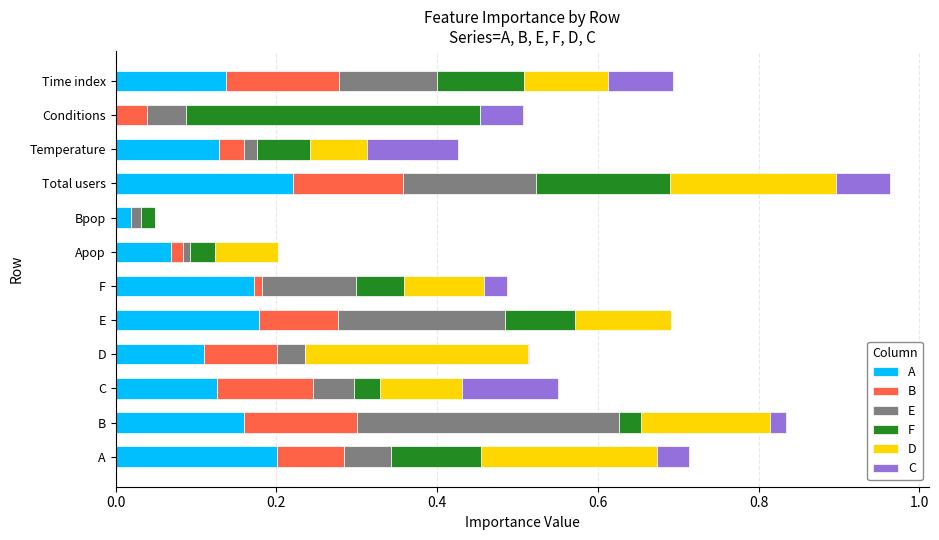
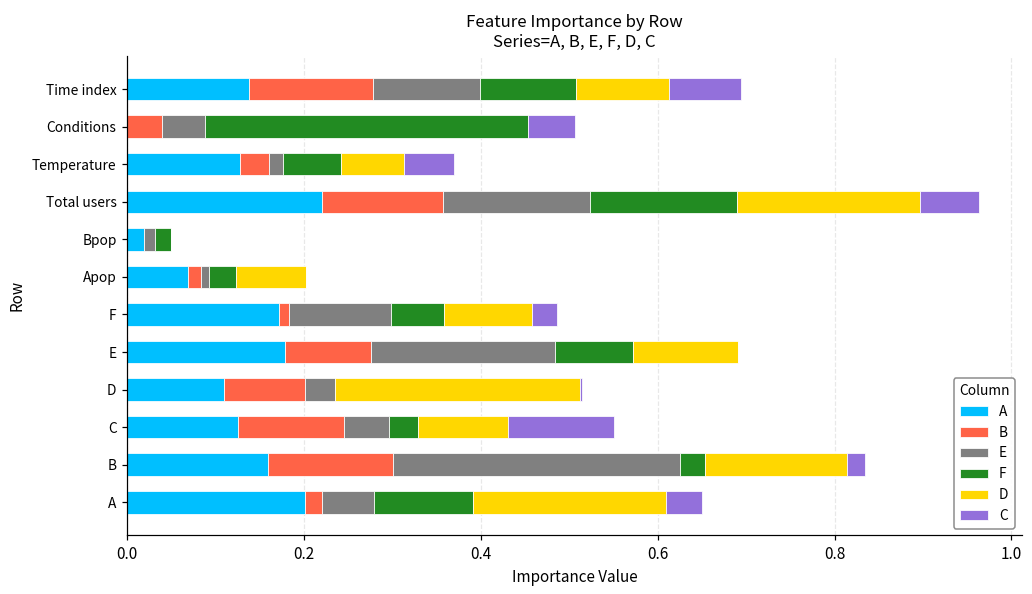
  {
    "A": {
      "Time index": 0.14,
      "Conditions": 0.00,
      "Temperature": 0.13,
      "Total users": 0.22,
      "Bpop": 0.02,
      "Apop": 0.07,
      "F": 0.17,
      "E": 0.18,
      "D": 0.11,
      "C": 0.13,
      "B": 0.16,
      "A": 0.20
    },
    "B": {
      "Time index": 0.14,
      "Conditions": 0.04,
      "Temperature": 0.03,
      "Total users": 0.14,
      "Bpop": 0.00,
      "Apop": 0.01,
      "F": 0.01,
      "E": 0.10,
      "D": 0.09,
      "C": 0.12,
      "B": 0.14,
-     "A": 0.08
+     "A": 0.02
    },
    "E": {
      "Time index": 0.12,
      "Conditions": 0.05,
      "Temperature": 0.02,
      "Total users": 0.17,
      "Bpop": 0.01,
      "Apop": 0.01,
      "F": 0.12,
      "E": 0.21,
      "D": 0.03,
      "C": 0.05,
      "B": 0.32,
      "A": 0.06
    },
    "F": {
      "Time index": 0.11,
      "Conditions": 0.37,
      "Temperature": 0.07,
      "Total users": 0.17,
      "Bpop": 0.02,
      "Apop": 0.03,
      "F": 0.06,
      "E": 0.09,
      "D": 0.00,
      "C": 0.03,
      "B": 0.03,
      "A": 0.11
    },
    "D": {
      "Time index": 0.11,
      "Conditions": 0.00,
      "Temperature": 0.07,
      "Total users": 0.21,
      "Bpop": 0.00,
      "Apop": 0.08,
      "F": 0.10,
      "E": 0.12,
      "D": 0.28,
      "C": 0.10,
      "B": 0.16,
      "A": 0.22
    },
    "C": {
      "Time index": 0.08,
      "Conditions": 0.05,
-     "Temperature": 0.11,
+     "Temperature": 0.06,
      "Total users": 0.07,
      "Bpop": 0.00,
      "Apop": 0.00,
      "F": 0.03,
      "E": 0.00,
      "C": 0.12,
      "B": 0.02,
      "A": 0.04
    }
  }
